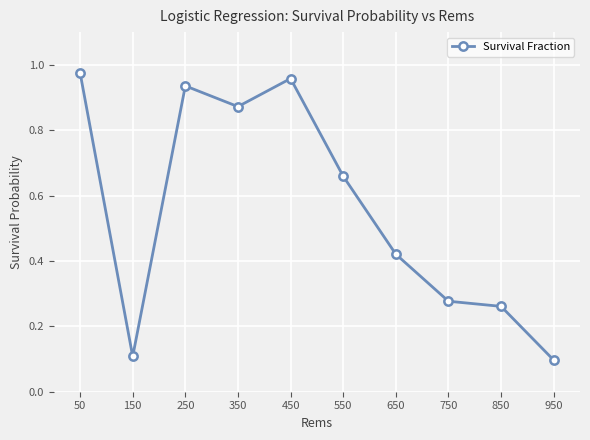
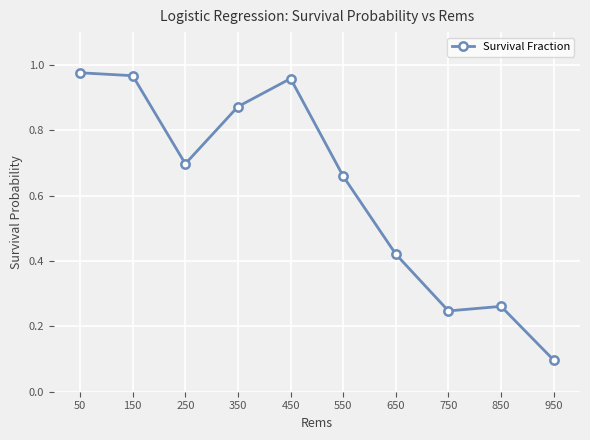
  {
    "50": 0.98,
-   "150": 0.11,
-   "250": 0.94,
+   "150": 0.97,
+   "250": 0.70,
    "350": 0.87,
    "450": 0.96,
    "550": 0.66,
    "650": 0.42,
-   "750": 0.28,
+   "750": 0.25,
    "850": 0.26,
    "950": 0.10
  }
